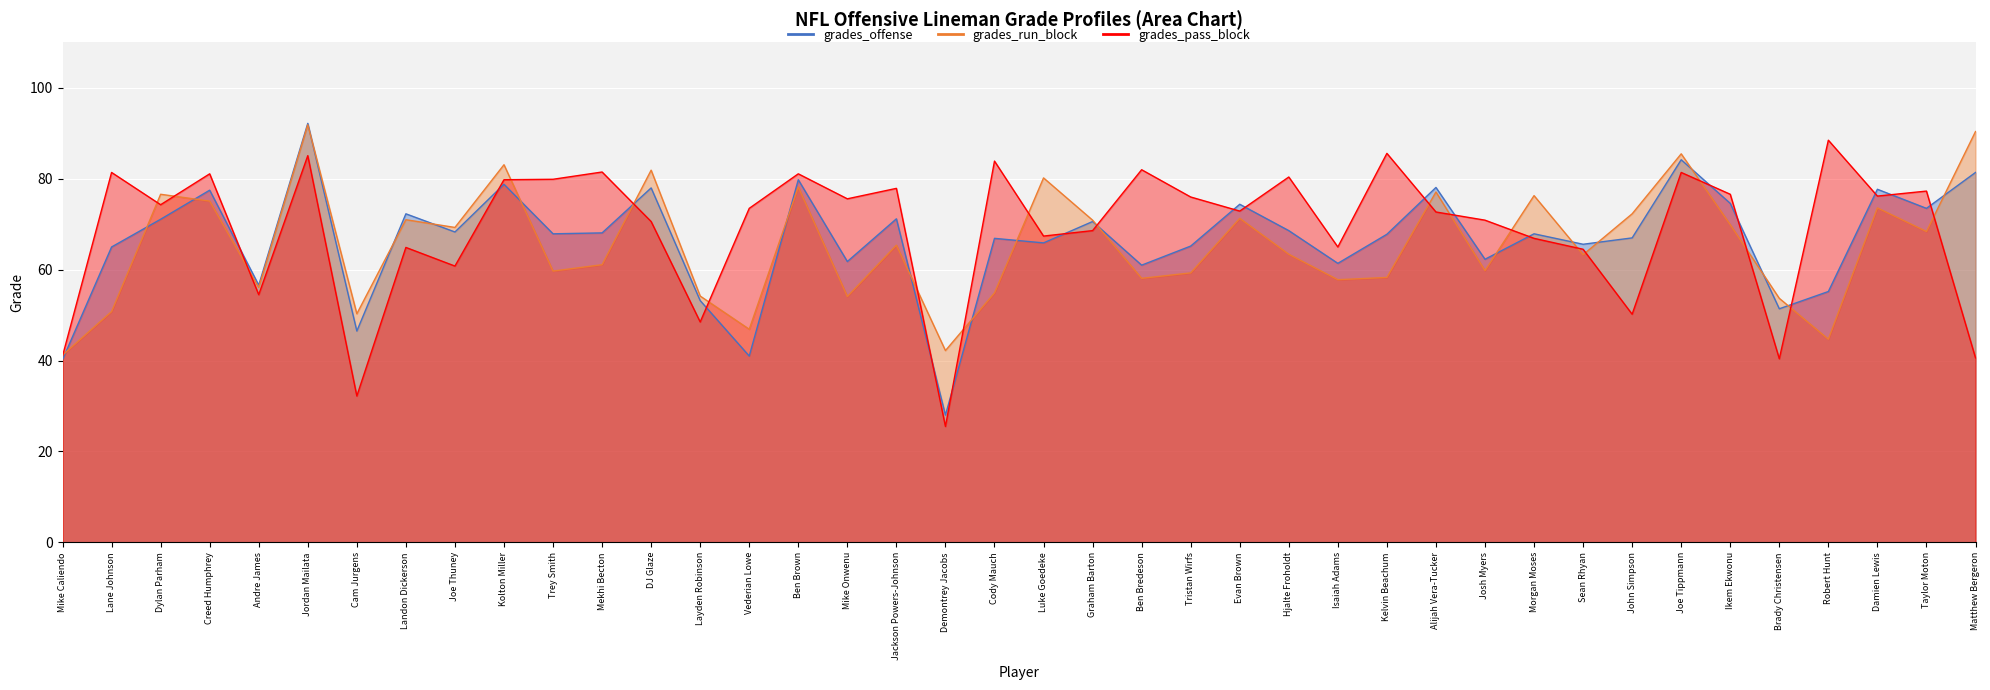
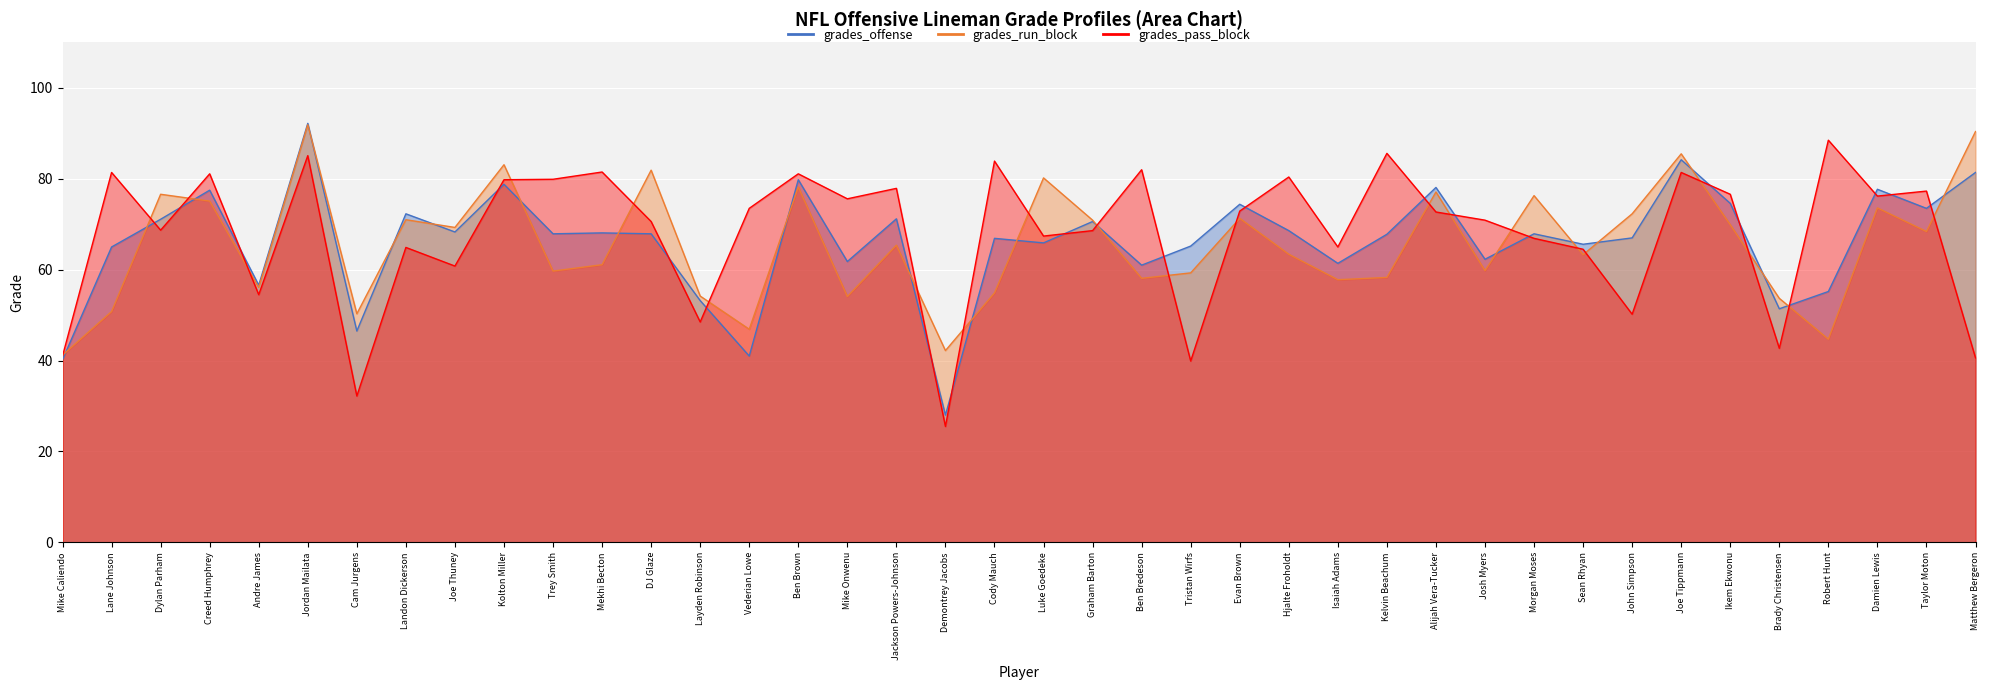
  {
    "grades_offense": {
      "Mike Caliendo": 40,
      "Lane Johnson": 65,
      "Dylan Parham": 71,
      "Creed Humphrey": 78,
      "Cam Jurgens": 47,
      "Landon Dickerson": 72,
      "Joe Thuney": 68,
      "Kolton Miller": 79,
      "Trey Smith": 68,
      "Mekhi Becton": 68,
-     "DJ Glaze": 78,
+     "DJ Glaze": 68,
      "Layden Robinson": 53,
      "Vederian Lowe": 41,
      "Ben Brown": 80,
      "Mike Onwenu": 62,
      "Jackson Powers-Johnson": 71,
      "Demontrey Jacobs": 28,
      "Cody Mauch": 67,
      "Luke Goedeke": 66,
      "Ben Bredeson": 61,
      "Tristan Wirfs": 65,
      "Evan Brown": 74,
      "Hjalte Froholdt": 69,
      "Isaiah Adams": 61,
      "Kelvin Beachum": 68,
      "Alijah Vera-Tucker": 78,
      "Josh Myers": 62,
      "Morgan Moses": 68,
      "Sean Rhyan": 66,
      "John Simpson": 67,
      "Joe Tippmann": 84,
      "Ikem Ekwonu": 75,
      "Brady Christensen": 51,
      "Robert Hunt": 55,
      "Damien Lewis": 78,
      "Taylor Moton": 74,
      "Matthew Bergeron": 81
    },
    "grades_run_block": {
      "Lane Johnson": 51,
      "Dylan Parham": 77,
      "Creed Humphrey": 75,
      "Cam Jurgens": 50,
      "Landon Dickerson": 71,
      "Joe Thuney": 69,
      "Kolton Miller": 83,
      "Trey Smith": 60,
      "Mekhi Becton": 61,
      "DJ Glaze": 82,
      "Layden Robinson": 54,
      "Vederian Lowe": 47,
      "Ben Brown": 78,
      "Mike Onwenu": 54,
      "Jackson Powers-Johnson": 65,
      "Demontrey Jacobs": 42,
      "Cody Mauch": 55,
      "Luke Goedeke": 80,
      "Ben Bredeson": 58,
      "Tristan Wirfs": 59,
      "Evan Brown": 71,
      "Hjalte Froholdt": 63,
      "Isaiah Adams": 58,
      "Kelvin Beachum": 58,
      "Alijah Vera-Tucker": 77,
      "Josh Myers": 60,
      "Morgan Moses": 76,
      "Sean Rhyan": 63,
      "John Simpson": 72,
      "Joe Tippmann": 86,
      "Ikem Ekwonu": 70,
      "Brady Christensen": 54,
      "Robert Hunt": 45,
      "Damien Lewis": 74,
      "Taylor Moton": 68,
      "Matthew Bergeron": 90
    },
    "grades_pass_block": {
      "Lane Johnson": 81,
-     "Dylan Parham": 74,
+     "Dylan Parham": 69,
      "Creed Humphrey": 81,
      "Andre James": 55,
      "Jordan Mailata": 85,
      "Cam Jurgens": 32,
      "Landon Dickerson": 65,
      "Joe Thuney": 61,
      "Kolton Miller": 80,
      "Trey Smith": 80,
      "Mekhi Becton": 82,
      "DJ Glaze": 71,
      "Layden Robinson": 49,
      "Vederian Lowe": 74,
      "Ben Brown": 81,
      "Mike Onwenu": 76,
      "Jackson Powers-Johnson": 78,
      "Demontrey Jacobs": 26,
      "Cody Mauch": 84,
      "Luke Goedeke": 67,
      "Graham Barton": 69,
      "Ben Bredeson": 82,
-     "Tristan Wirfs": 76,
+     "Tristan Wirfs": 40,
      "Evan Brown": 73,
      "Hjalte Froholdt": 80,
      "Isaiah Adams": 65,
      "Kelvin Beachum": 86,
      "Alijah Vera-Tucker": 73,
      "Josh Myers": 71,
      "Morgan Moses": 67,
      "Sean Rhyan": 65,
      "John Simpson": 50,
      "Joe Tippmann": 81,
      "Ikem Ekwonu": 77,
-     "Brady Christensen": 40,
+     "Brady Christensen": 43,
      "Robert Hunt": 89,
      "Damien Lewis": 76,
      "Taylor Moton": 77,
      "Matthew Bergeron": 41
    }
  }
